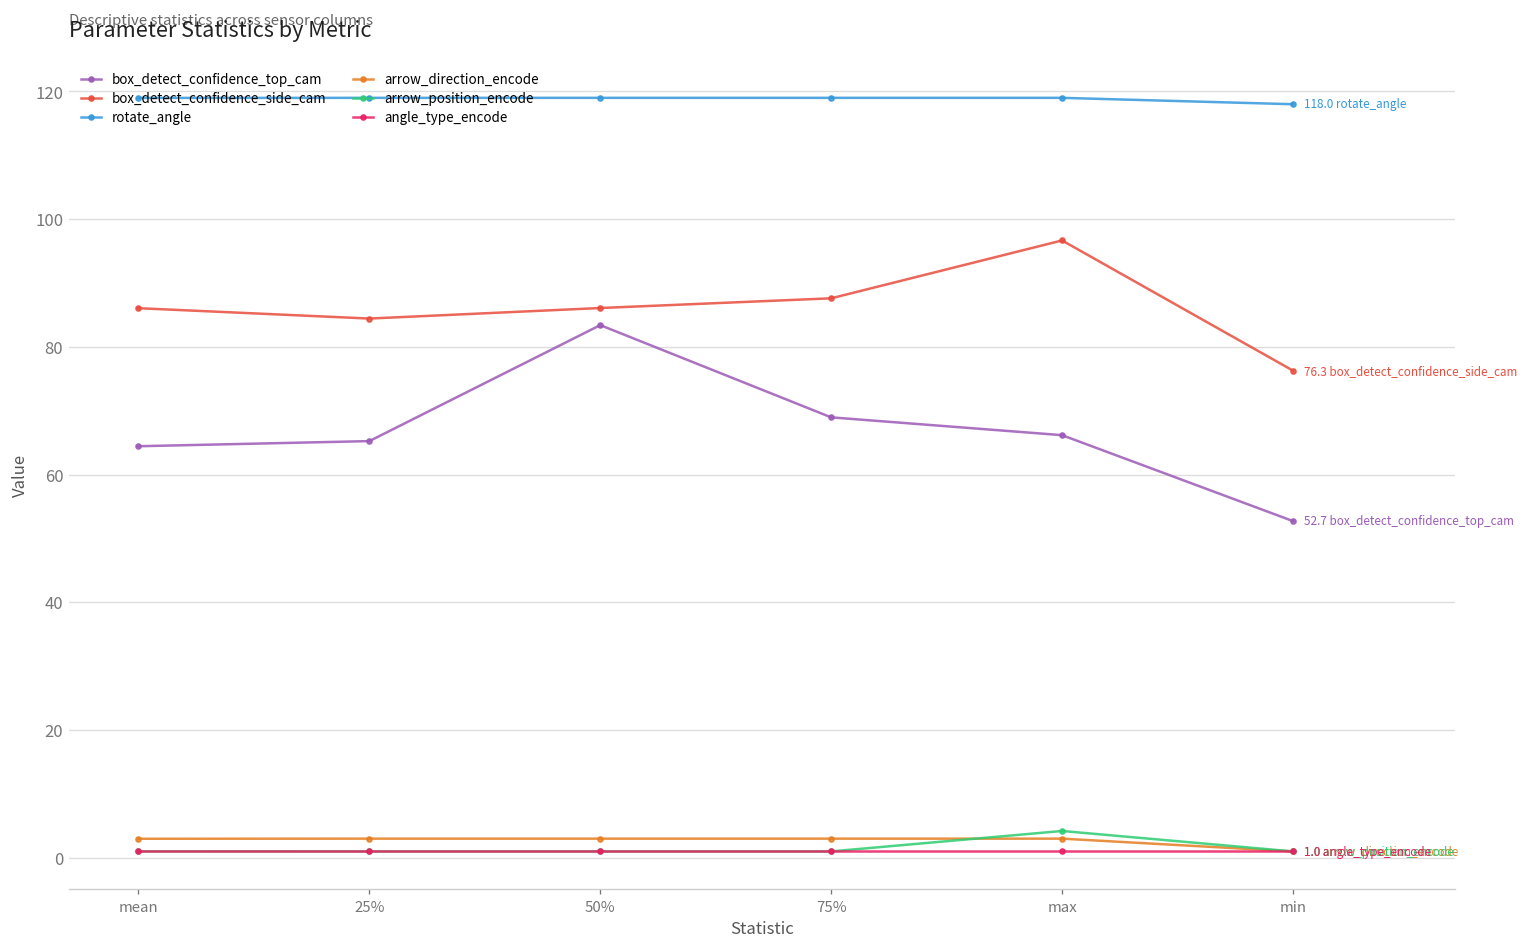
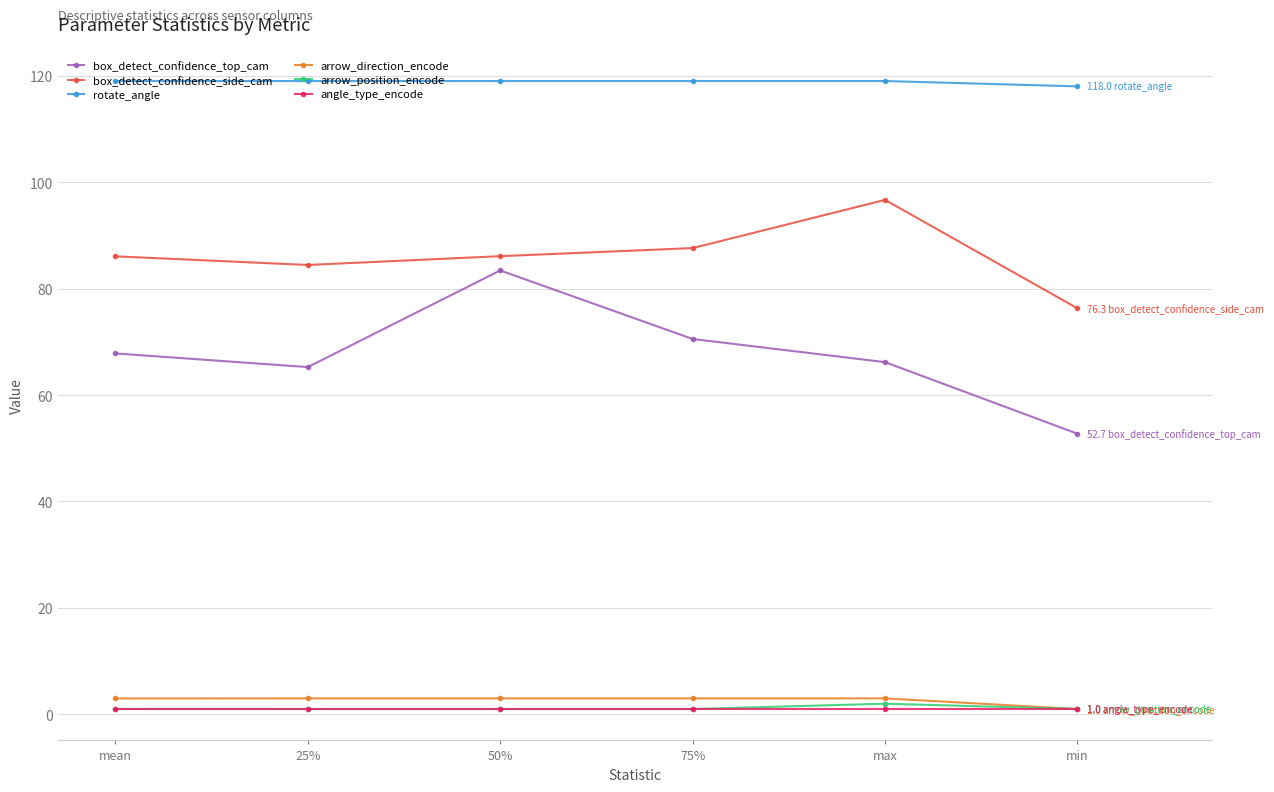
  {
    "box_detect_confidence_top_cam": {
-     "mean": 64,
+     "mean": 68,
      "25%": 65,
      "50%": 83,
-     "75%": 69,
+     "75%": 71,
      "max": 66
    },
    "rotate_angle": {
      "min": 118.0
    },
    "arrow_position_encode": {
-     "max": 4
+     "max": 2
    },
    "angle_type_encode": {
      "max": 1
    }
  }
